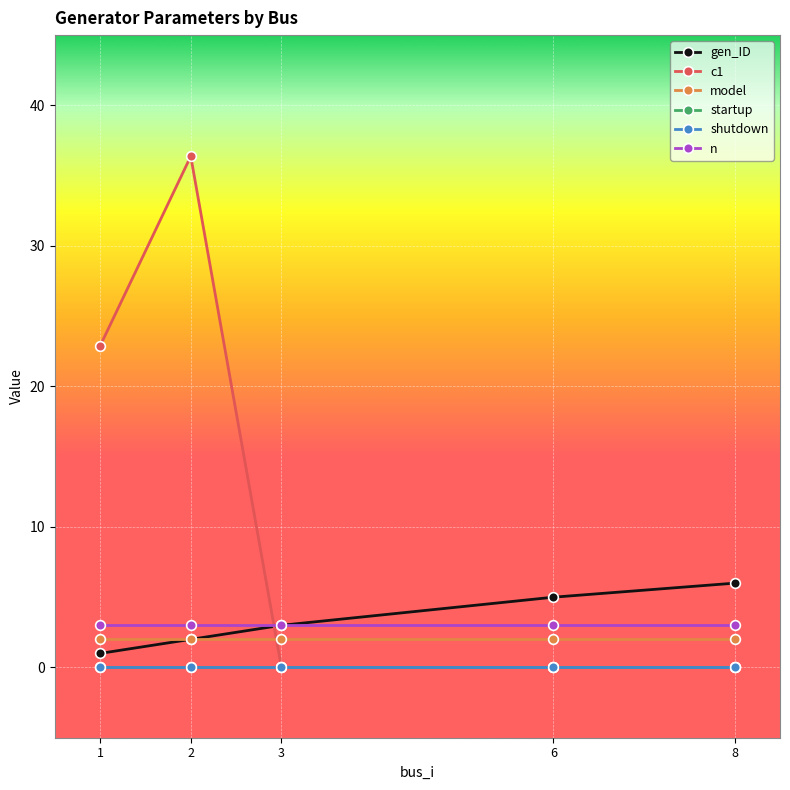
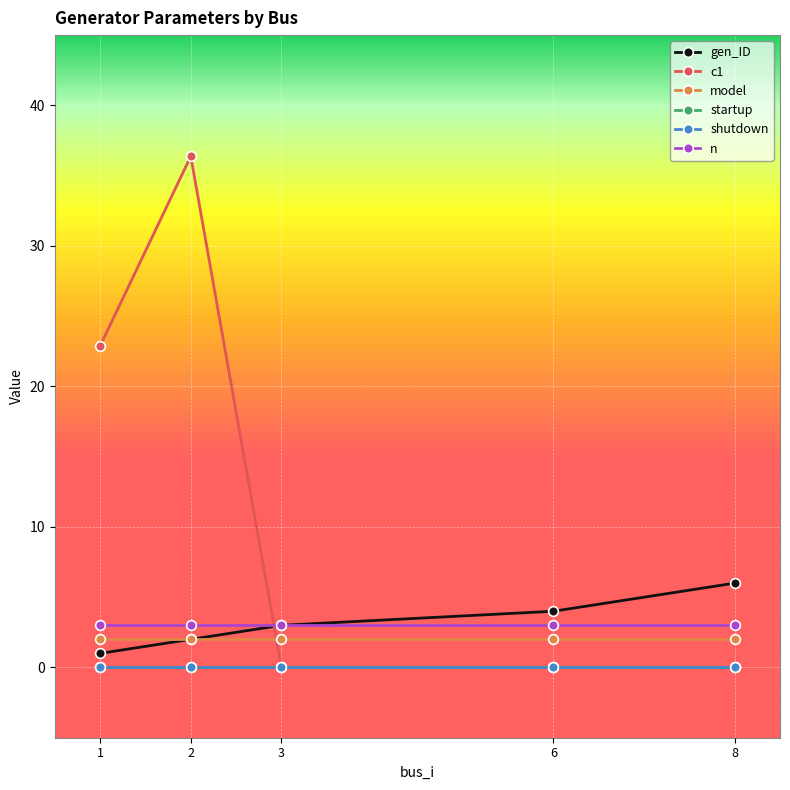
  {
    "gen_ID": {
      "1": 1,
-     "6": 5,
+     "6": 4,
      "8": 6
    },
    "shutdown": {
      "1": 0,
      "2": 0
    },
    "n": {
      "1": 3,
      "2": 3,
      "6": 3,
      "8": 3
    }
  }
